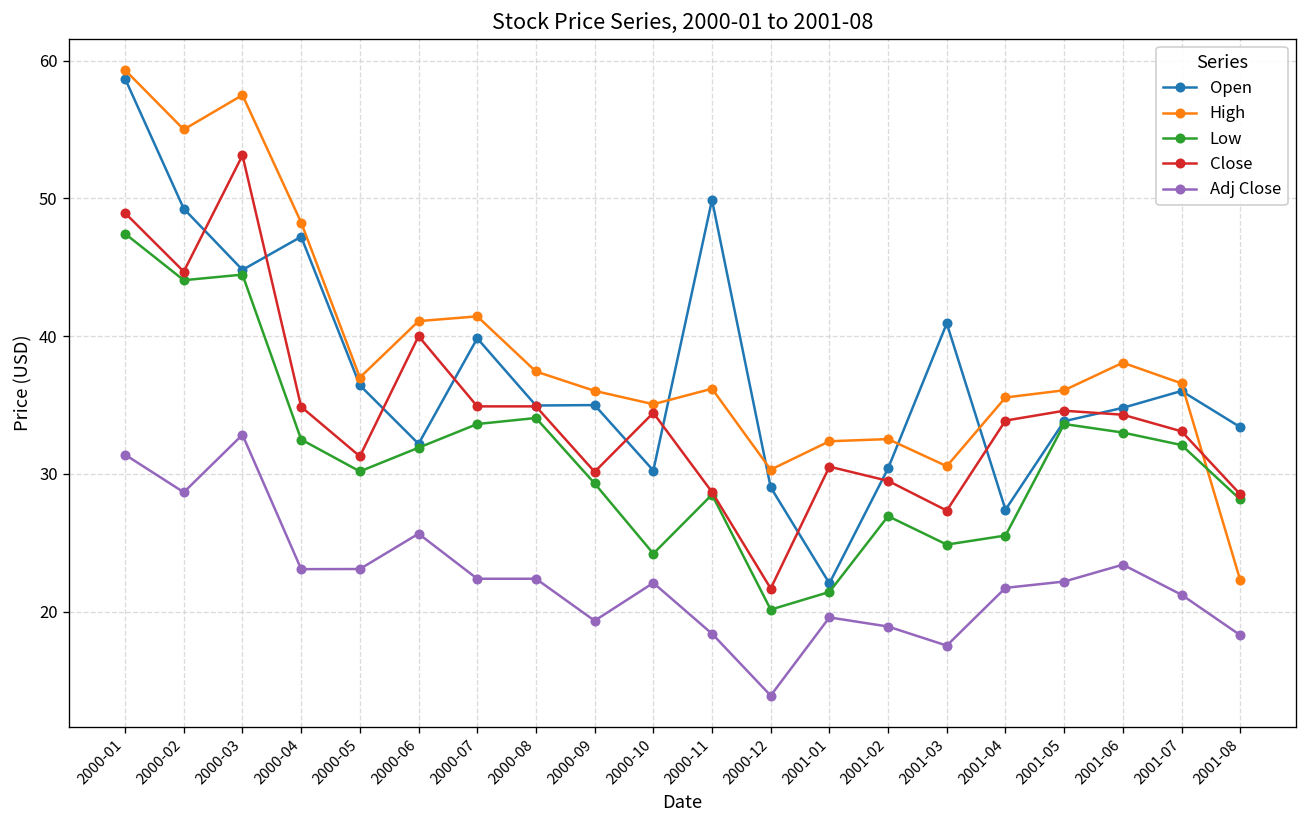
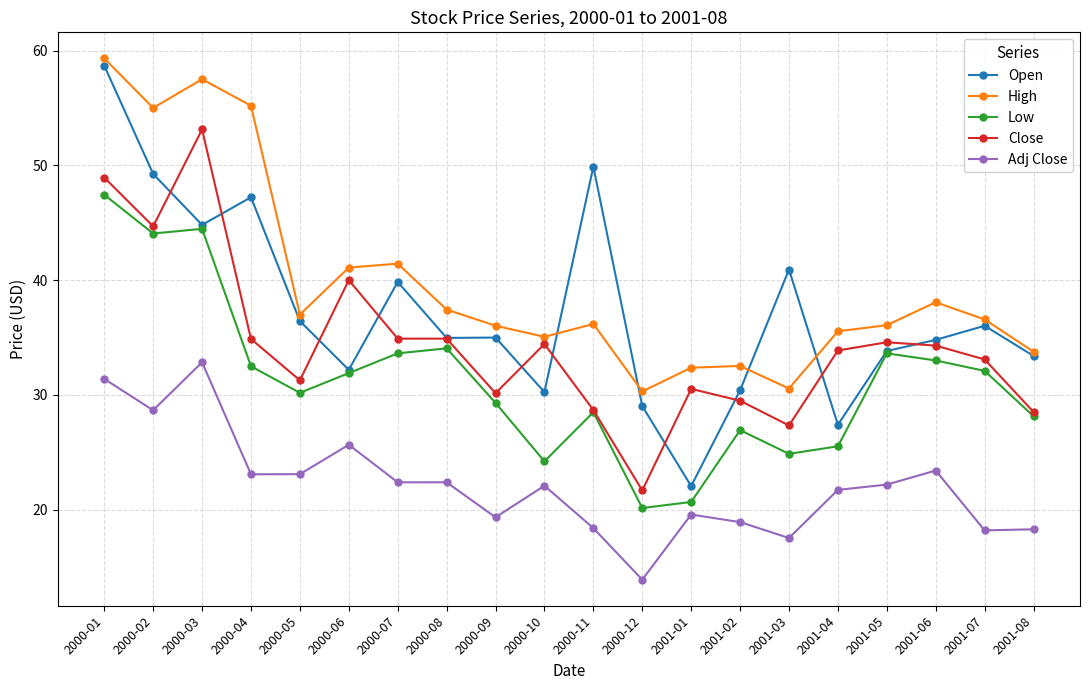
  {
    "Open": {
      "2000-01": 58.7,
      "2000-02": 49.3,
      "2000-03": 44.8,
      "2000-04": 47.2,
      "2000-05": 36.4,
      "2000-06": 32.2,
      "2000-07": 39.8,
      "2000-09": 35.0,
      "2000-10": 30.3,
      "2000-11": 49.9,
      "2000-12": 29.0,
      "2001-01": 22.1,
      "2001-02": 30.4,
      "2001-03": 40.9,
      "2001-04": 27.4,
      "2001-06": 34.8,
      "2001-07": 36.0,
      "2001-08": 33.4
    },
    "High": {
      "2000-01": 59.3,
      "2000-02": 55.0,
      "2000-03": 57.5,
-     "2000-04": 48.3,
+     "2000-04": 55.2,
      "2000-05": 37.0,
      "2000-06": 41.1,
      "2000-07": 41.4,
      "2000-08": 37.4,
      "2000-09": 36.0,
      "2000-10": 35.1,
      "2000-11": 36.2,
      "2000-12": 30.3,
      "2001-01": 32.4,
      "2001-02": 32.5,
      "2001-03": 30.6,
      "2001-04": 35.5,
      "2001-05": 36.1,
      "2001-06": 38.1,
      "2001-07": 36.6,
-     "2001-08": 22.3
+     "2001-08": 33.8
    },
    "Low": {
      "2000-01": 47.4,
      "2000-02": 44.1,
      "2000-03": 44.5,
      "2000-04": 32.5,
      "2000-05": 30.2,
      "2000-06": 31.9,
      "2000-07": 33.6,
      "2000-08": 34.1,
      "2000-09": 29.3,
      "2000-10": 24.2,
      "2000-12": 20.2,
-     "2001-01": 21.4,
+     "2001-01": 20.7,
      "2001-02": 26.9,
      "2001-03": 24.9,
      "2001-04": 25.5,
      "2001-06": 33.0,
      "2001-07": 32.1,
      "2001-08": 28.2
    },
    "Close": {
      "2000-01": 48.9,
      "2000-02": 44.7,
      "2000-03": 53.1,
      "2000-04": 34.9,
      "2000-05": 31.3,
      "2000-06": 40.0,
      "2000-07": 34.9,
      "2000-09": 30.2,
      "2000-10": 34.4,
      "2000-12": 21.7,
      "2001-01": 30.5,
      "2001-02": 29.5,
      "2001-03": 27.3,
      "2001-04": 33.9,
      "2001-05": 34.6,
      "2001-06": 34.3,
      "2001-07": 33.1,
      "2001-08": 28.5
    },
    "Adj Close": {
      "2000-01": 31.4,
      "2000-02": 28.7,
      "2000-03": 32.8,
      "2000-04": 23.1,
      "2000-05": 23.1,
      "2000-06": 25.7,
      "2000-07": 22.4,
      "2000-08": 22.4,
      "2000-09": 19.3,
      "2000-10": 22.1,
      "2000-11": 18.4,
      "2000-12": 13.9,
      "2001-01": 19.6,
      "2001-02": 18.9,
      "2001-03": 17.5,
      "2001-04": 21.7,
      "2001-05": 22.2,
      "2001-06": 23.4,
-     "2001-07": 21.2,
+     "2001-07": 18.2,
      "2001-08": 18.3
    }
  }
